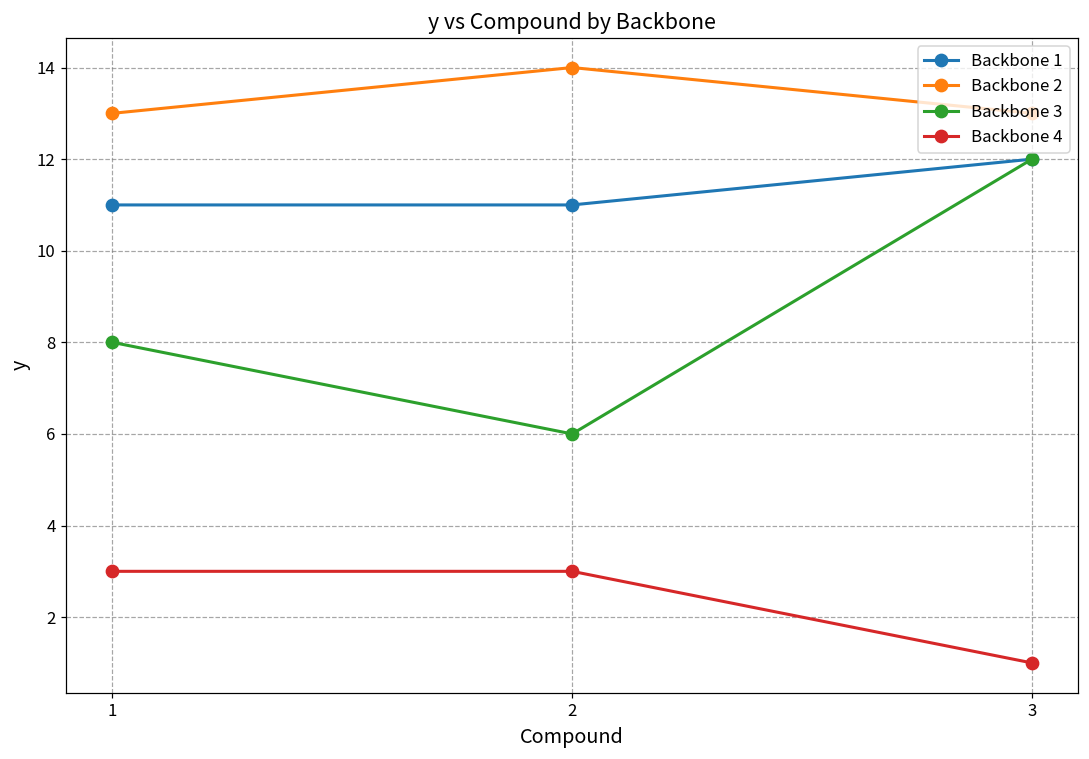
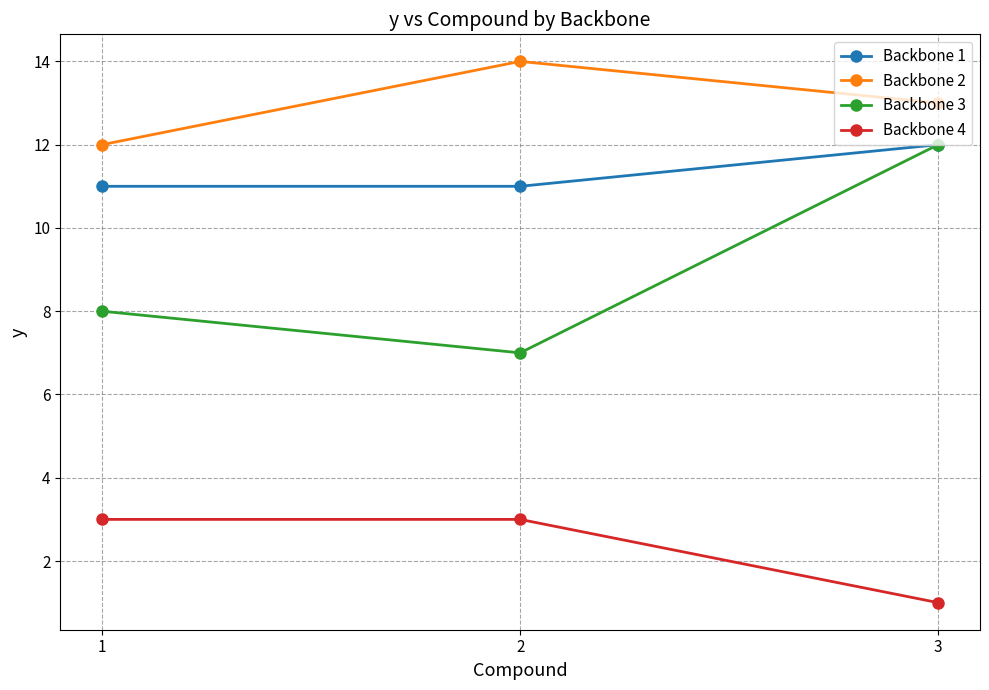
  {
    "Backbone 1": {
      "1": 11,
      "2": 11
    },
    "Backbone 2": {
-     "1": 13,
+     "1": 12,
      "2": 14
    },
    "Backbone 3": {
      "1": 8,
-     "2": 6
+     "2": 7
    },
    "Backbone 4": {
      "1": 3,
      "2": 3,
      "3": 1
    }
  }
